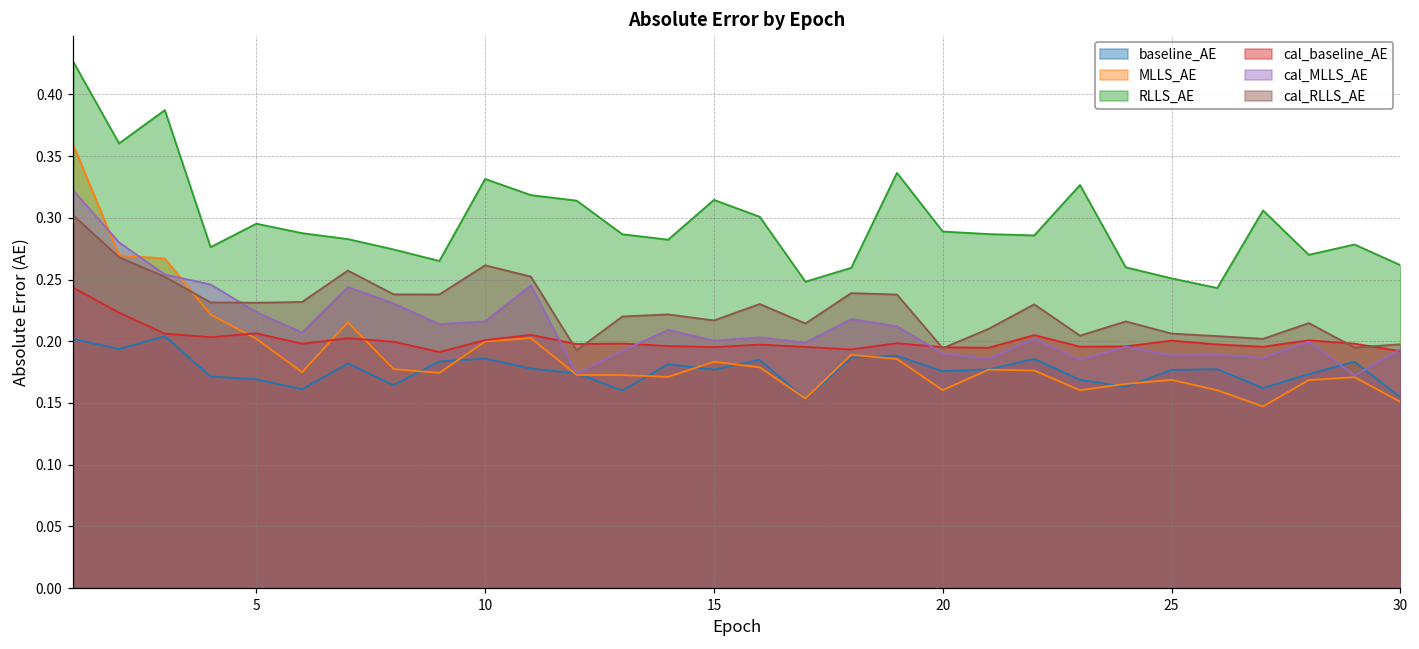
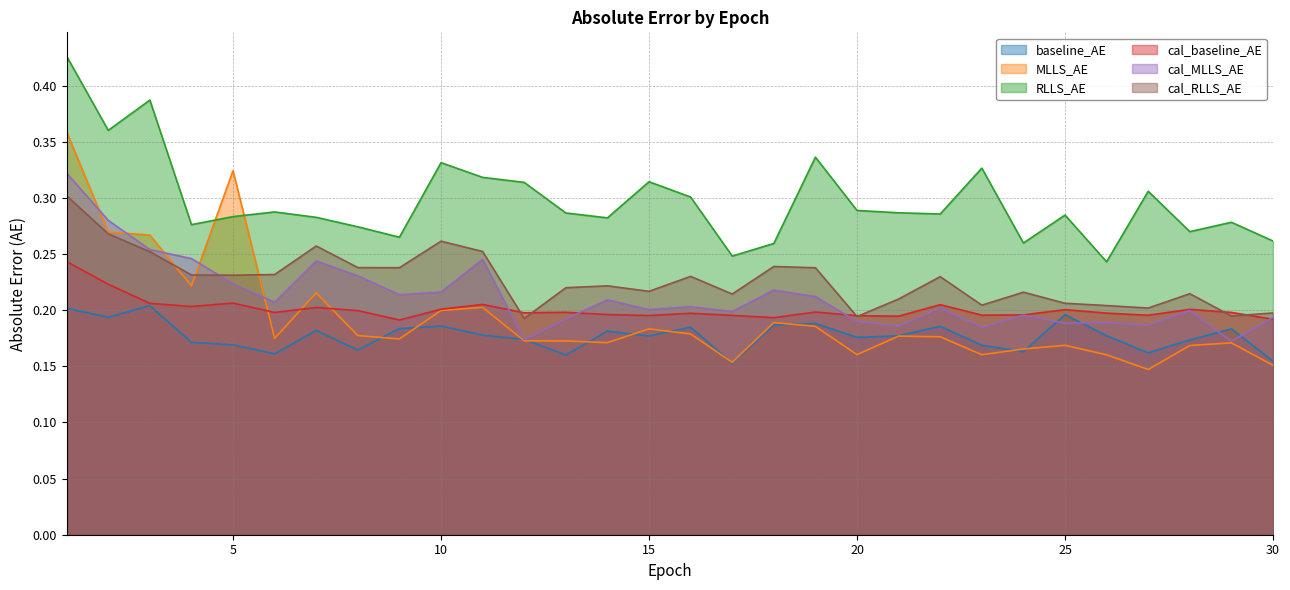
  {
    "baseline_AE": {
      "5": 0.169,
      "10": 0.186,
      "15": 0.177,
      "20": 0.176,
-     "25": 0.177,
+     "25": 0.196,
      "30": 0.155
    },
    "MLLS_AE": {
-     "5": 0.202,
+     "5": 0.324,
      "15": 0.183,
      "20": 0.160,
      "25": 0.169,
      "30": 0.151
    },
    "RLLS_AE": {
-     "5": 0.295,
+     "5": 0.283,
      "10": 0.331,
      "15": 0.314,
      "20": 0.289,
-     "25": 0.251,
+     "25": 0.285,
      "30": 0.262
    },
    "cal_baseline_AE": {
      "5": 0.206,
      "15": 0.195,
      "25": 0.200
    },
    "cal_MLLS_AE": {
      "5": 0.224,
      "10": 0.216,
      "15": 0.201,
      "20": 0.190,
      "25": 0.188
    },
    "cal_RLLS_AE": {
      "5": 0.231,
      "10": 0.262,
      "15": 0.217,
      "25": 0.206,
      "30": 0.198
    }
  }
